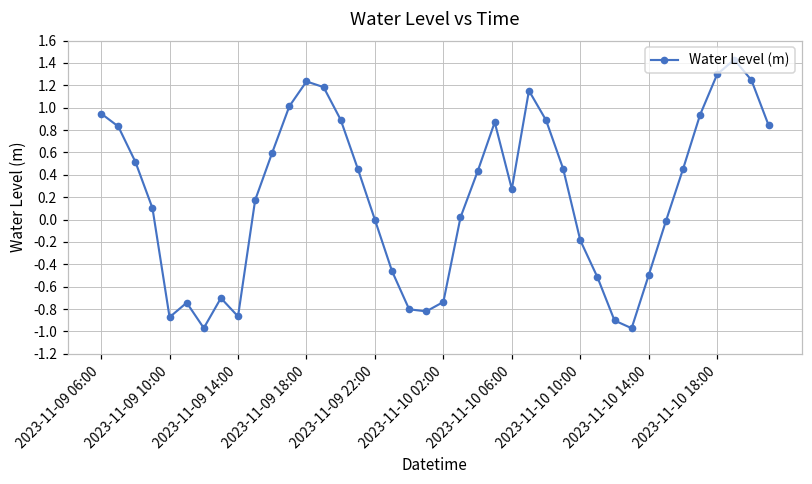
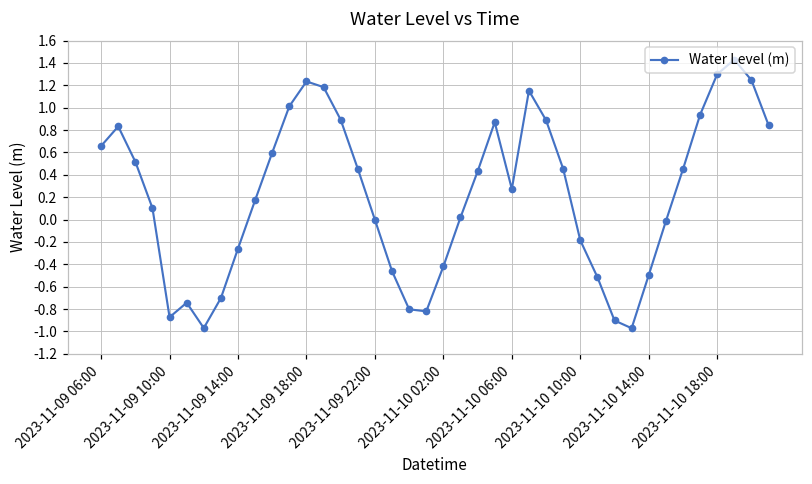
  {
-   "2023-11-09 06:00": 0.95,
+   "2023-11-09 06:00": 0.66,
    "2023-11-09 10:00": -0.87,
-   "2023-11-09 14:00": -0.87,
+   "2023-11-09 14:00": -0.26,
    "2023-11-09 18:00": 1.23,
    "2023-11-09 22:00": 0.00,
-   "2023-11-10 02:00": -0.74,
+   "2023-11-10 02:00": -0.42,
    "2023-11-10 06:00": 0.27,
    "2023-11-10 10:00": -0.19,
    "2023-11-10 14:00": -0.50,
    "2023-11-10 18:00": 1.30
  }
